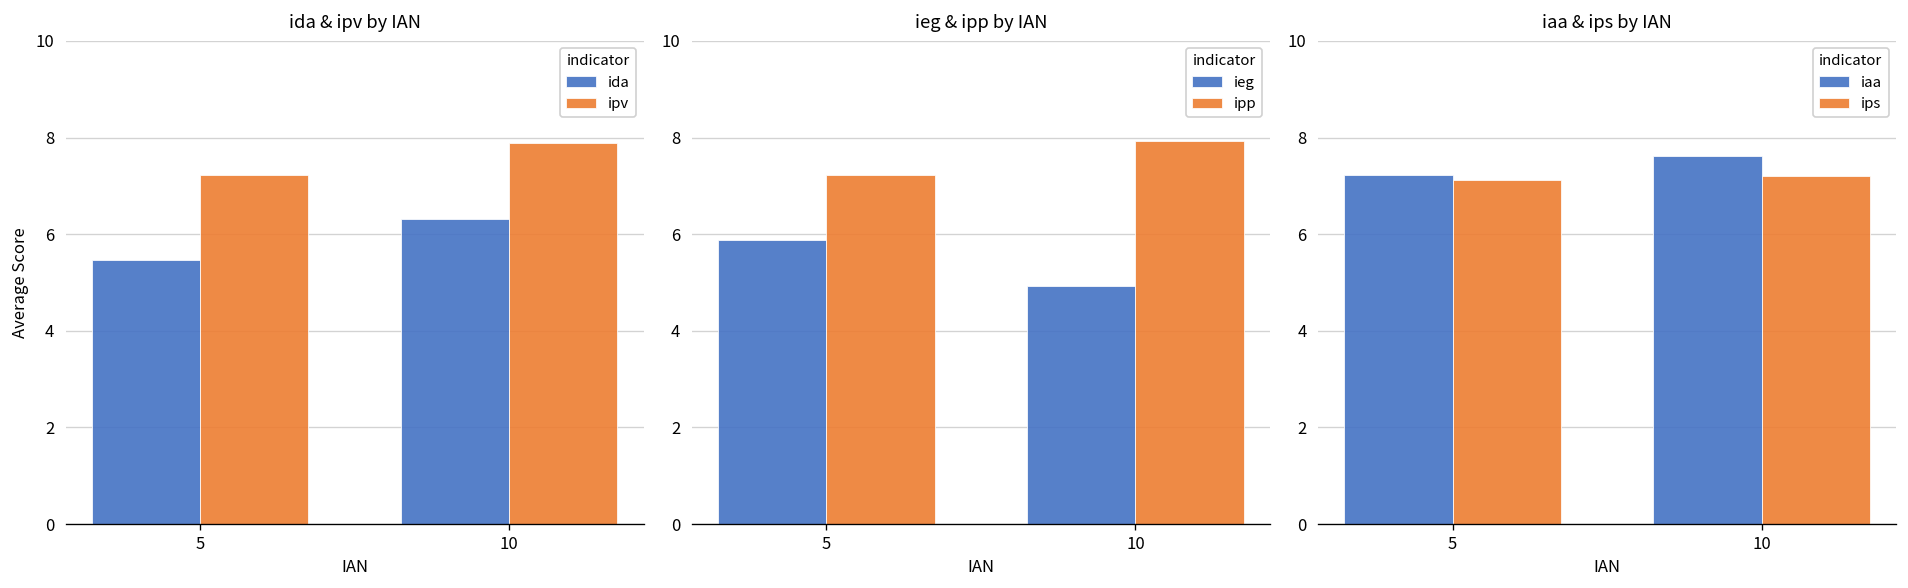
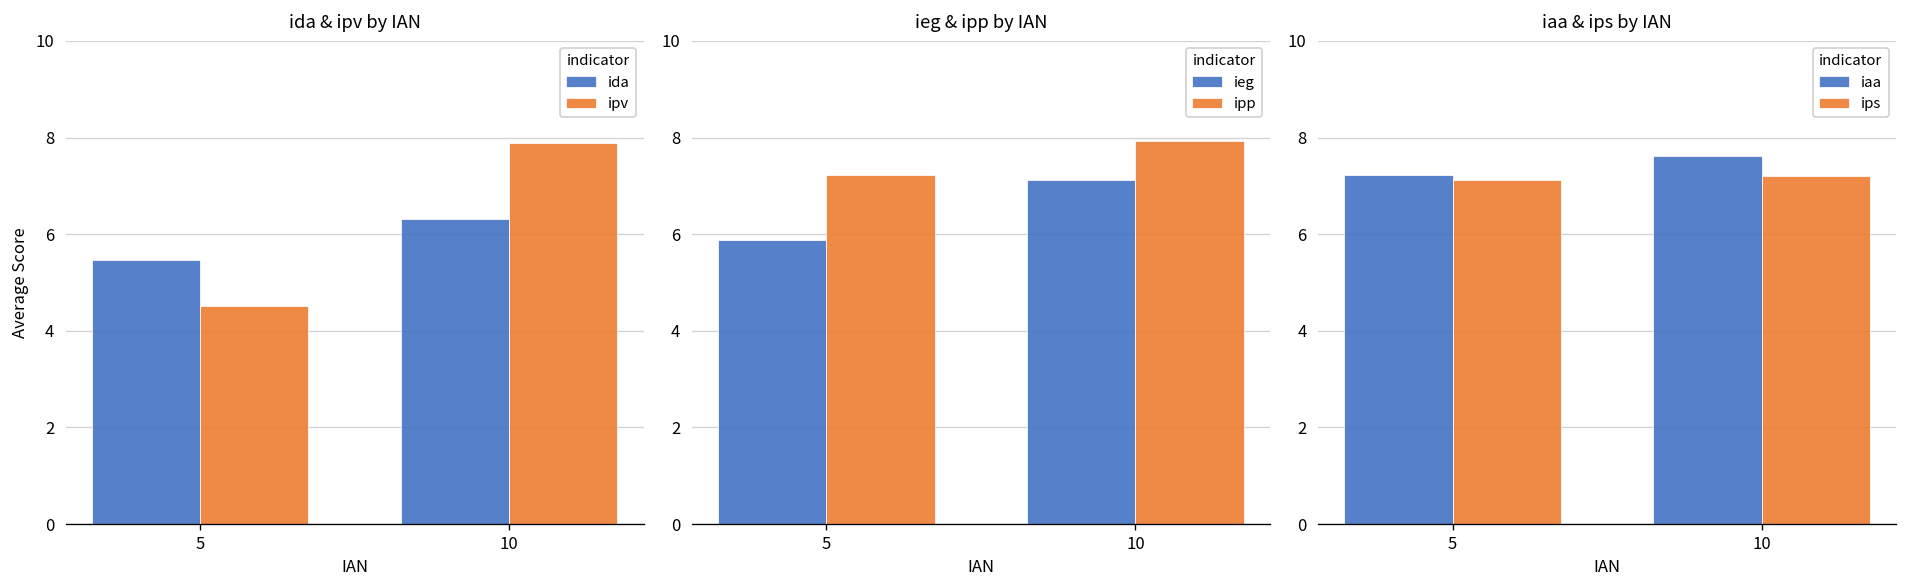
  {
    "ida & ipv by IAN": {
      "ida": {
        "5": 5.5,
        "10": 6.3
      },
      "ipv": {
-       "5": 7.2,
+       "5": 4.5,
        "10": 7.9
      }
    },
    "ieg & ipp by IAN": {
      "ieg": {
        "5": 5.9,
-       "10": 4.9
+       "10": 7.1
      },
      "ipp": {
        "5": 7.2,
        "10": 7.9
      }
    },
    "iaa & ips by IAN": {
      "iaa": {
        "5": 7.2,
        "10": 7.6
      },
      "ips": {
        "5": 7.1,
        "10": 7.2
      }
    }
  }
